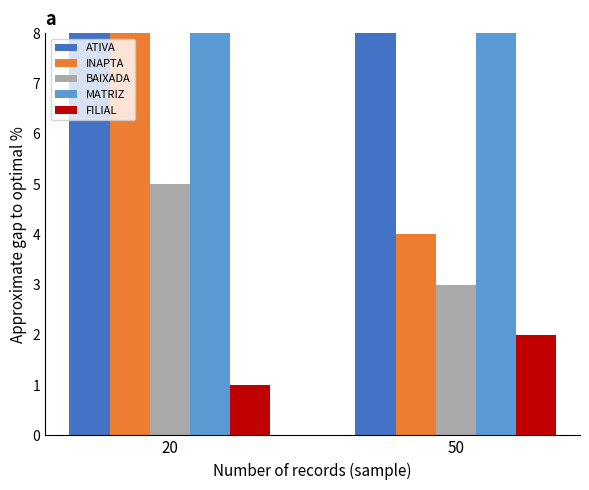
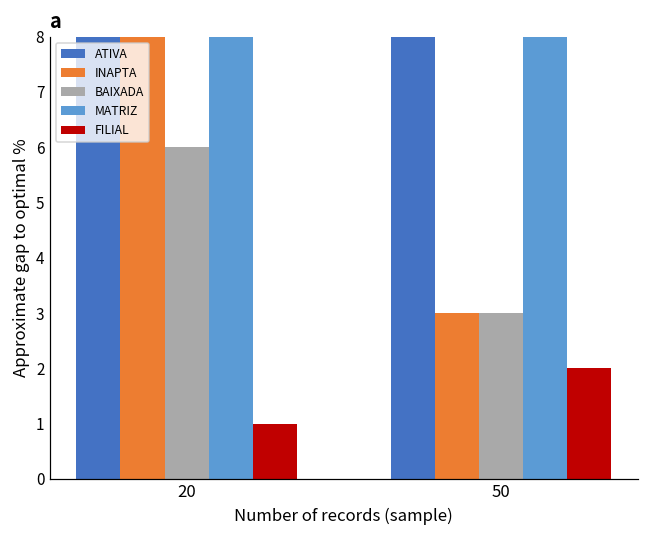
  {
    "INAPTA": {
      "20": 8,
-     "50": 4
+     "50": 3
    },
    "BAIXADA": {
-     "20": 5,
+     "20": 6,
      "50": 3
    },
    "FILIAL": {
      "20": 1,
      "50": 2
    }
  }
